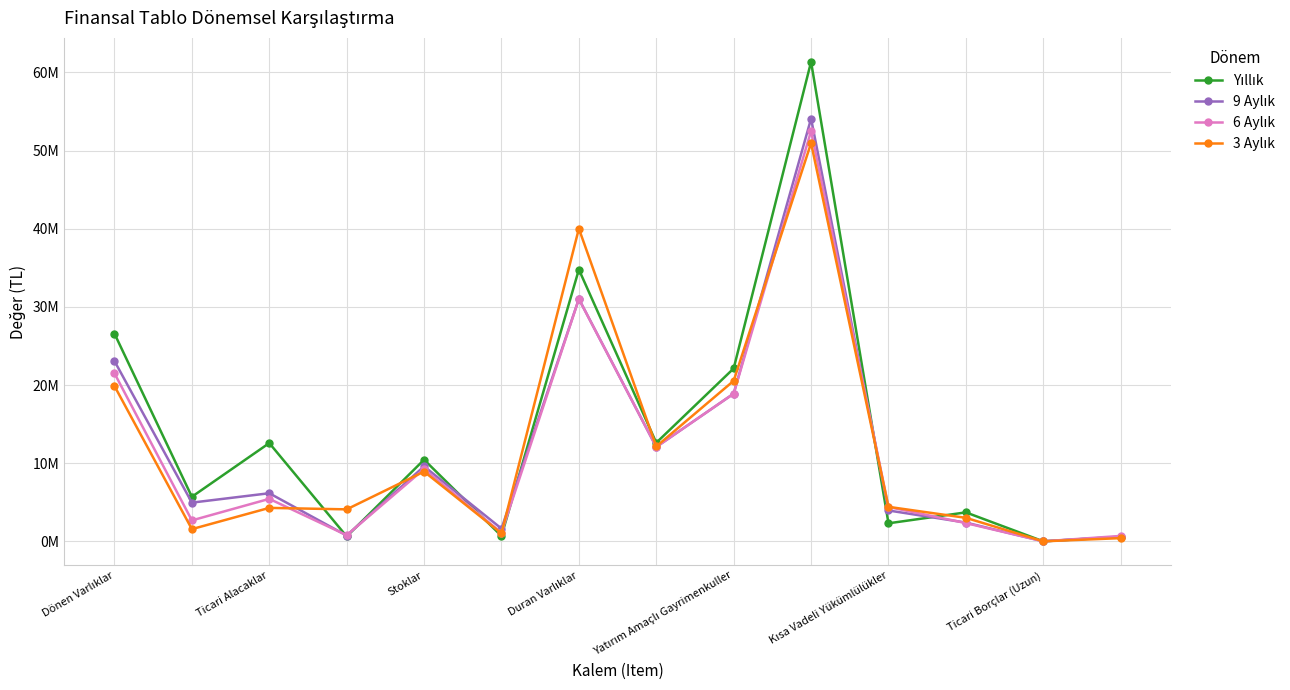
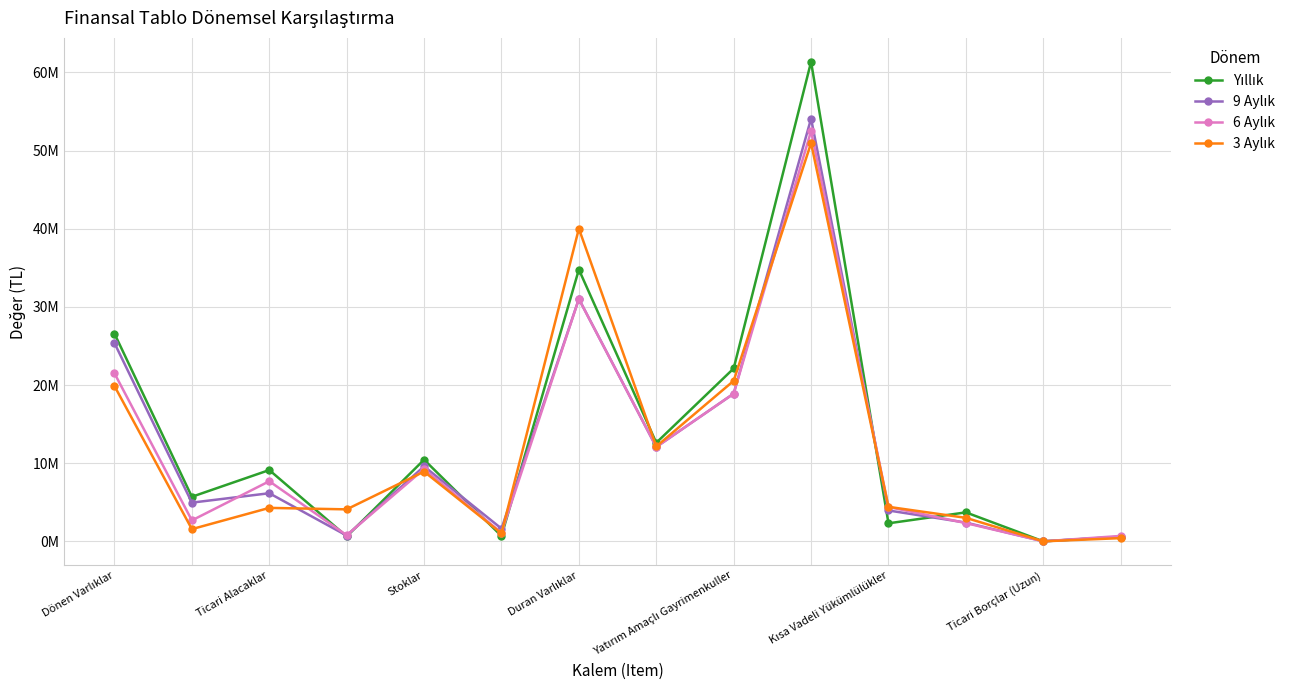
  {
    "Yıllık": {
      "Dönen Varlıklar": 27000000,
-     "Ticari Alacaklar": 13000000,
+     "Ticari Alacaklar": 9000000,
      "Stoklar": 10000000,
      "Duran Varlıklar": 35000000,
      "Yatırım Amaçlı Gayrimenkuller": 22000000,
      "Kısa Vadeli Yükümlülükler": 2000000
    },
    "9 Aylık": {
-     "Dönen Varlıklar": 23000000,
+     "Dönen Varlıklar": 25000000,
      "Ticari Alacaklar": 6000000,
      "Stoklar": 10000000,
      "Kısa Vadeli Yükümlülükler": 4000000
    },
    "6 Aylık": {
      "Dönen Varlıklar": 22000000,
-     "Ticari Alacaklar": 5000000
+     "Ticari Alacaklar": 8000000
    },
    "3 Aylık": {
      "Dönen Varlıklar": 20000000,
      "Ticari Alacaklar": 4000000,
      "Duran Varlıklar": 40000000,
      "Yatırım Amaçlı Gayrimenkuller": 21000000
    }
  }
